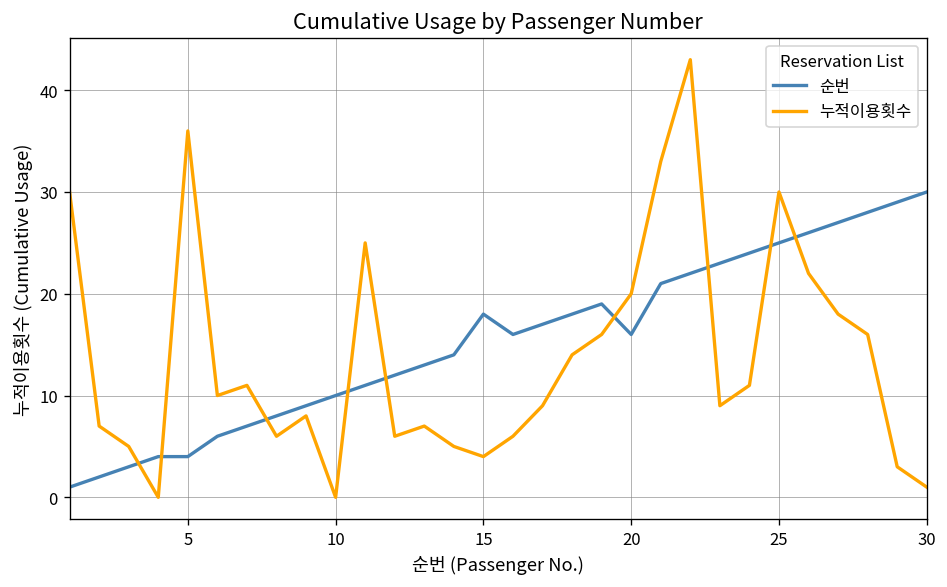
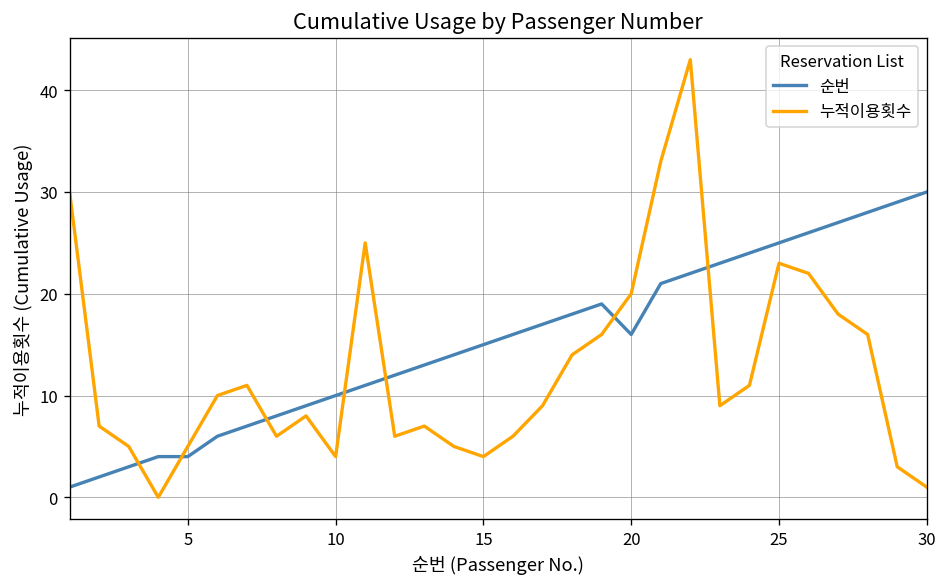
  {
    "순번": {
      "5": 4,
      "10": 10,
-     "15": 18,
+     "15": 15,
      "20": 16,
      "25": 25,
      "30": 30
    },
    "누적이용횟수": {
-     "5": 36,
-     "10": 0,
+     "5": 5,
+     "10": 4,
      "15": 4,
      "20": 20,
-     "25": 30,
+     "25": 23,
      "30": 1
    }
  }
